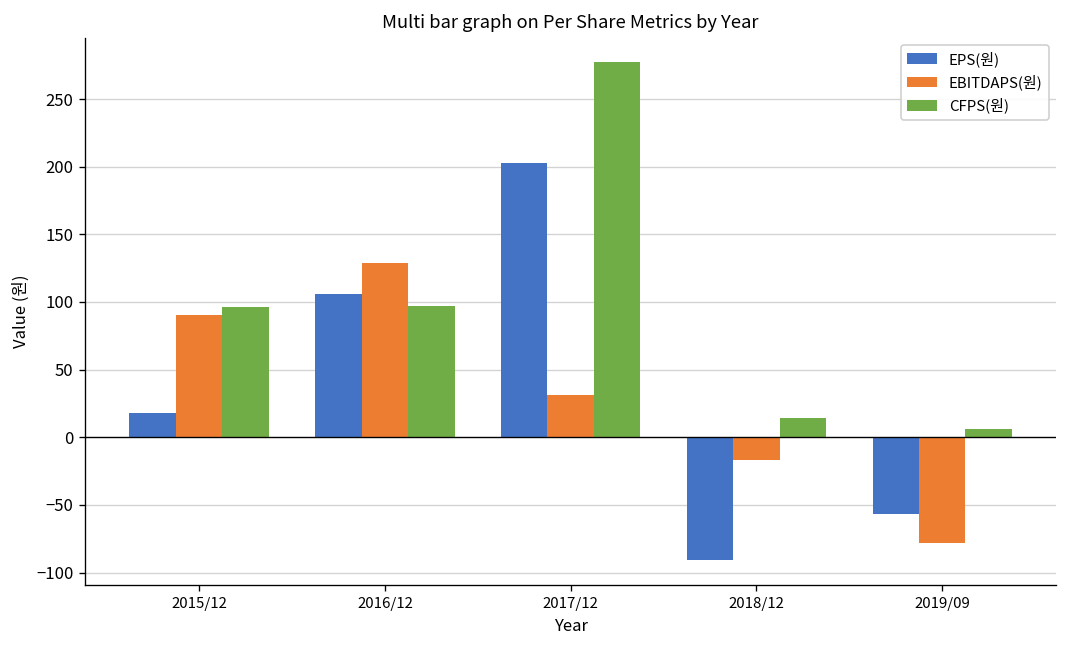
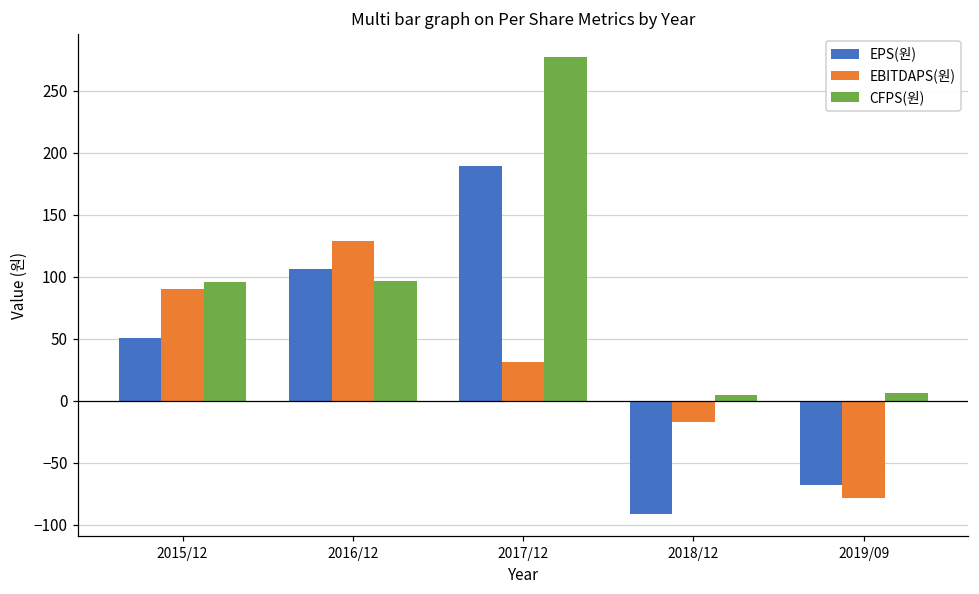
  {
    "EPS(원)": {
-     "2015/12": 18,
+     "2015/12": 51,
      "2016/12": 106,
-     "2017/12": 203,
+     "2017/12": 189,
      "2018/12": -91,
-     "2019/09": -57
+     "2019/09": -68
    },
    "EBITDAPS(원)": {
      "2015/12": 90,
      "2016/12": 129,
      "2017/12": 31,
      "2018/12": -17,
      "2019/09": -78
    },
    "CFPS(원)": {
      "2015/12": 96,
      "2016/12": 97,
      "2017/12": 277,
-     "2018/12": 14,
+     "2018/12": 5,
      "2019/09": 6
    }
  }
